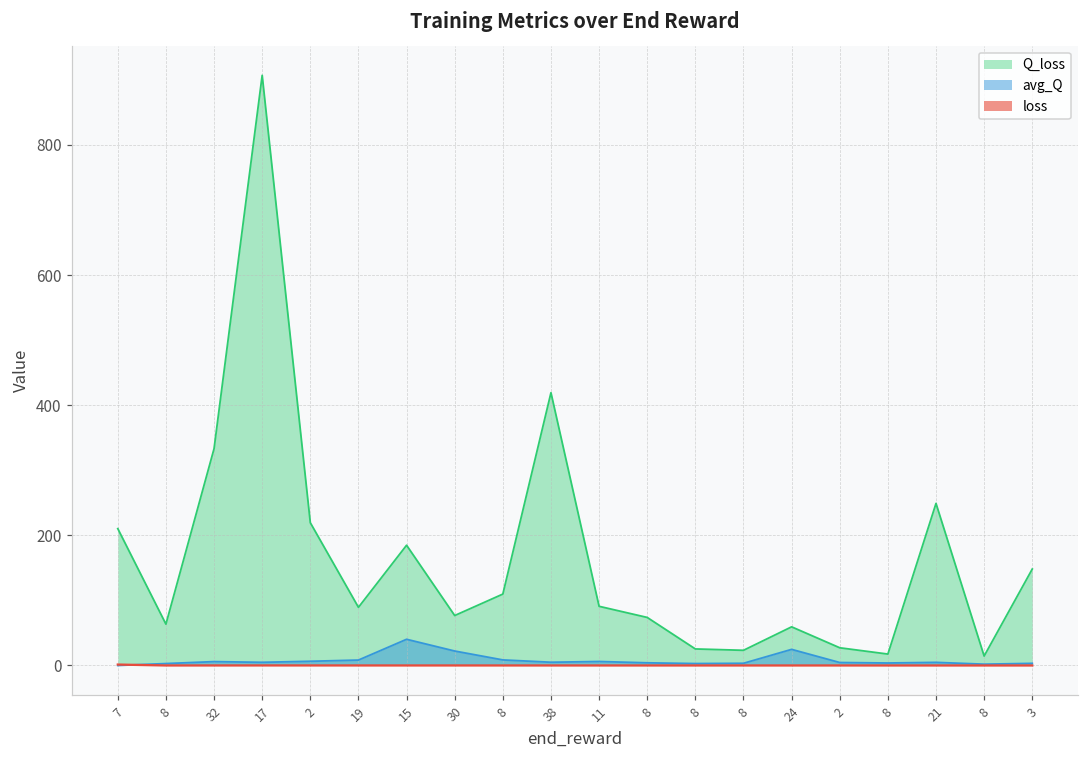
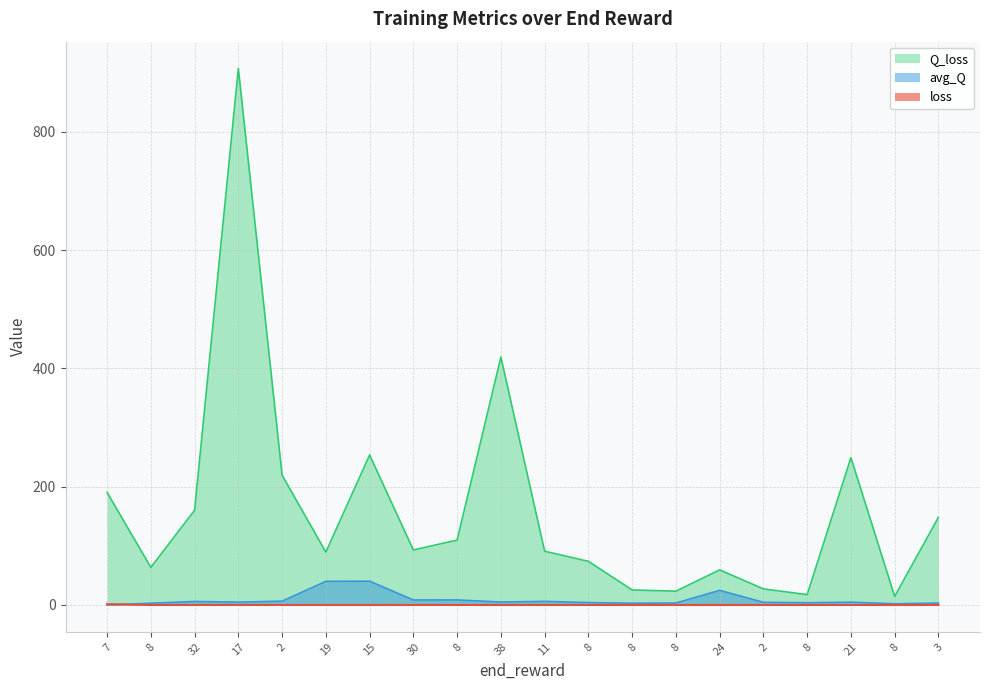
  {
    "Q_loss": {
-     "7": 210,
-     "32": 330,
+     "7": 190,
+     "32": 160,
      "17": 910,
      "19": 90,
-     "15": 180,
-     "30": 80,
+     "15": 250,
+     "30": 90,
      "38": 420,
      "11": 90,
      "24": 60,
      "21": 250,
      "3": 150
    },
    "avg_Q": {
      "32": 10,
      "17": 0,
-     "19": 10,
+     "19": 40,
      "15": 40,
-     "30": 20,
+     "30": 10,
      "38": 0,
      "11": 10,
      "24": 20,
      "21": 0
    },
    "loss": {
      "32": 0,
      "17": 0,
      "19": 0,
      "15": 0,
      "30": 0,
      "38": 0,
      "11": 0,
      "24": 0,
      "21": 0
    }
  }
